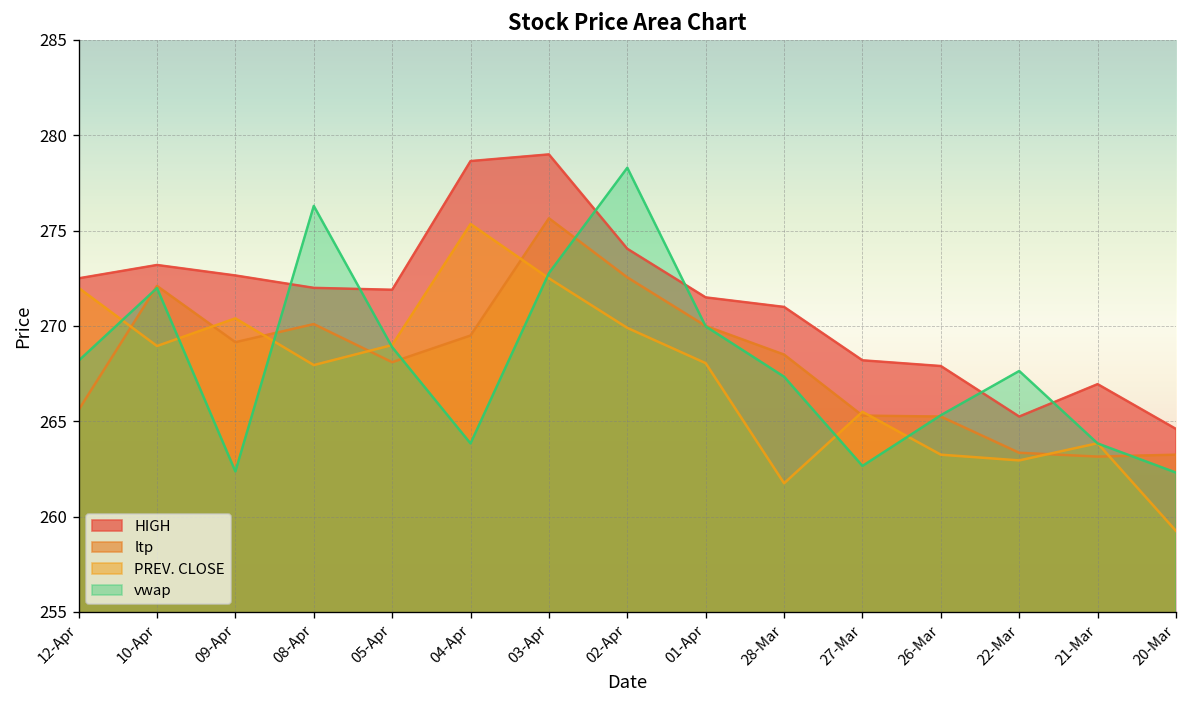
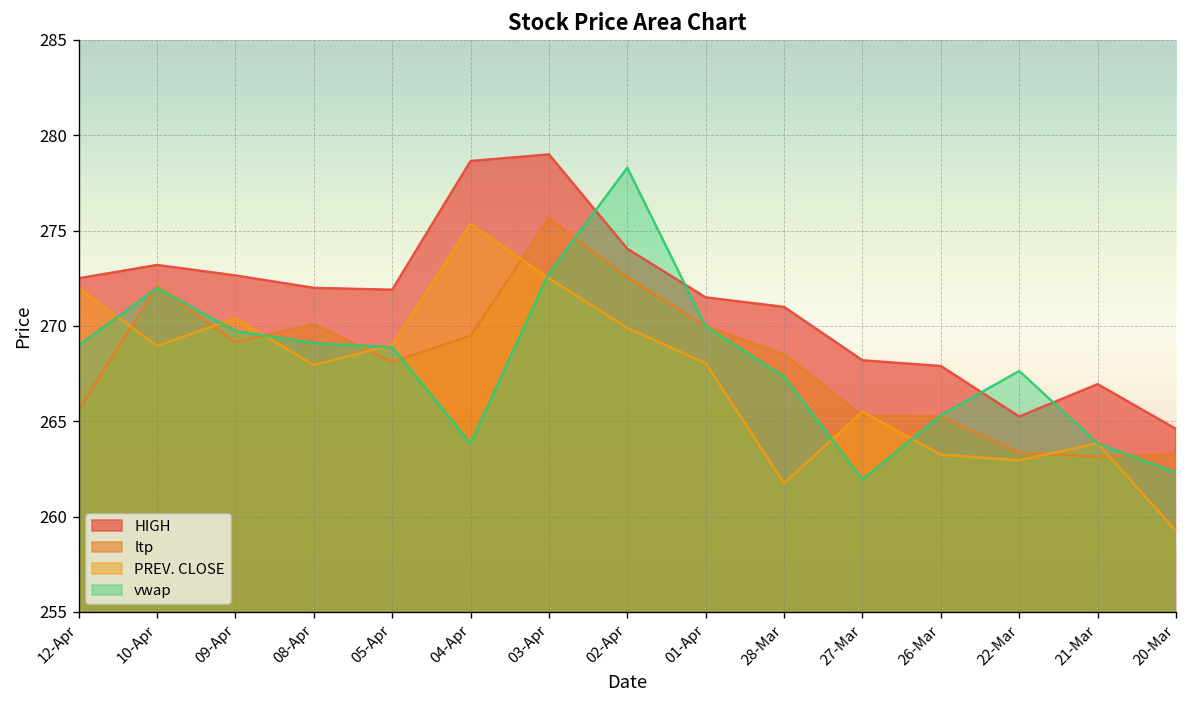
  {
    "vwap": {
-     "12-Apr": 268.2,
-     "09-Apr": 262.4,
-     "08-Apr": 276.3,
+     "12-Apr": 269.0,
+     "09-Apr": 269.7,
+     "08-Apr": 269.1,
      "04-Apr": 263.8,
      "03-Apr": 272.8,
      "02-Apr": 278.3,
      "28-Mar": 267.3,
-     "27-Mar": 262.7,
+     "27-Mar": 261.9,
      "22-Mar": 267.6,
      "20-Mar": 262.3
    }
  }
